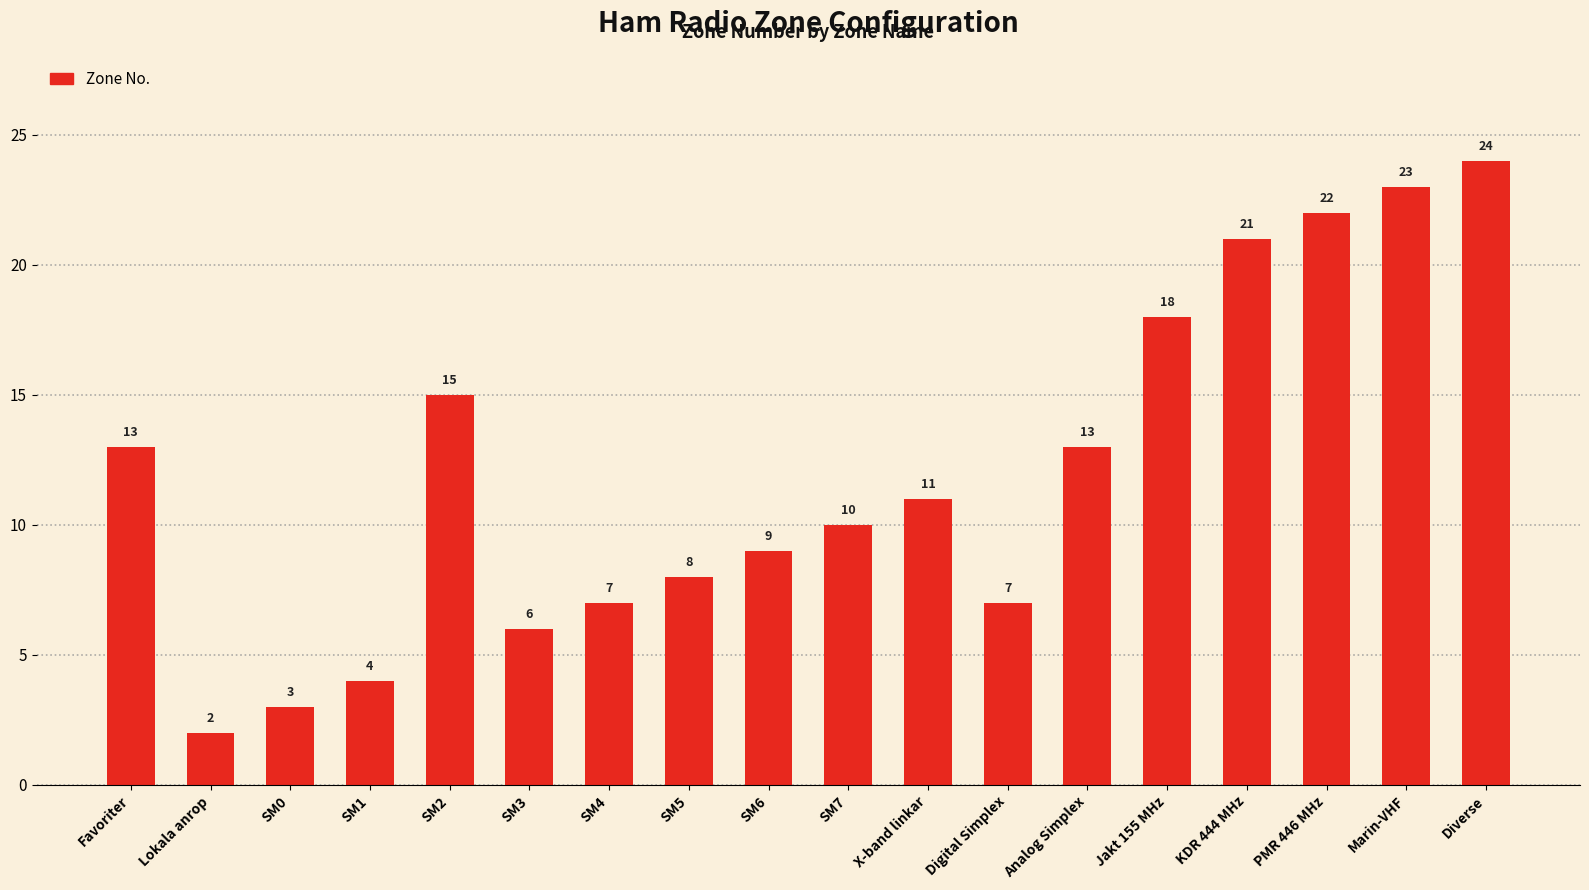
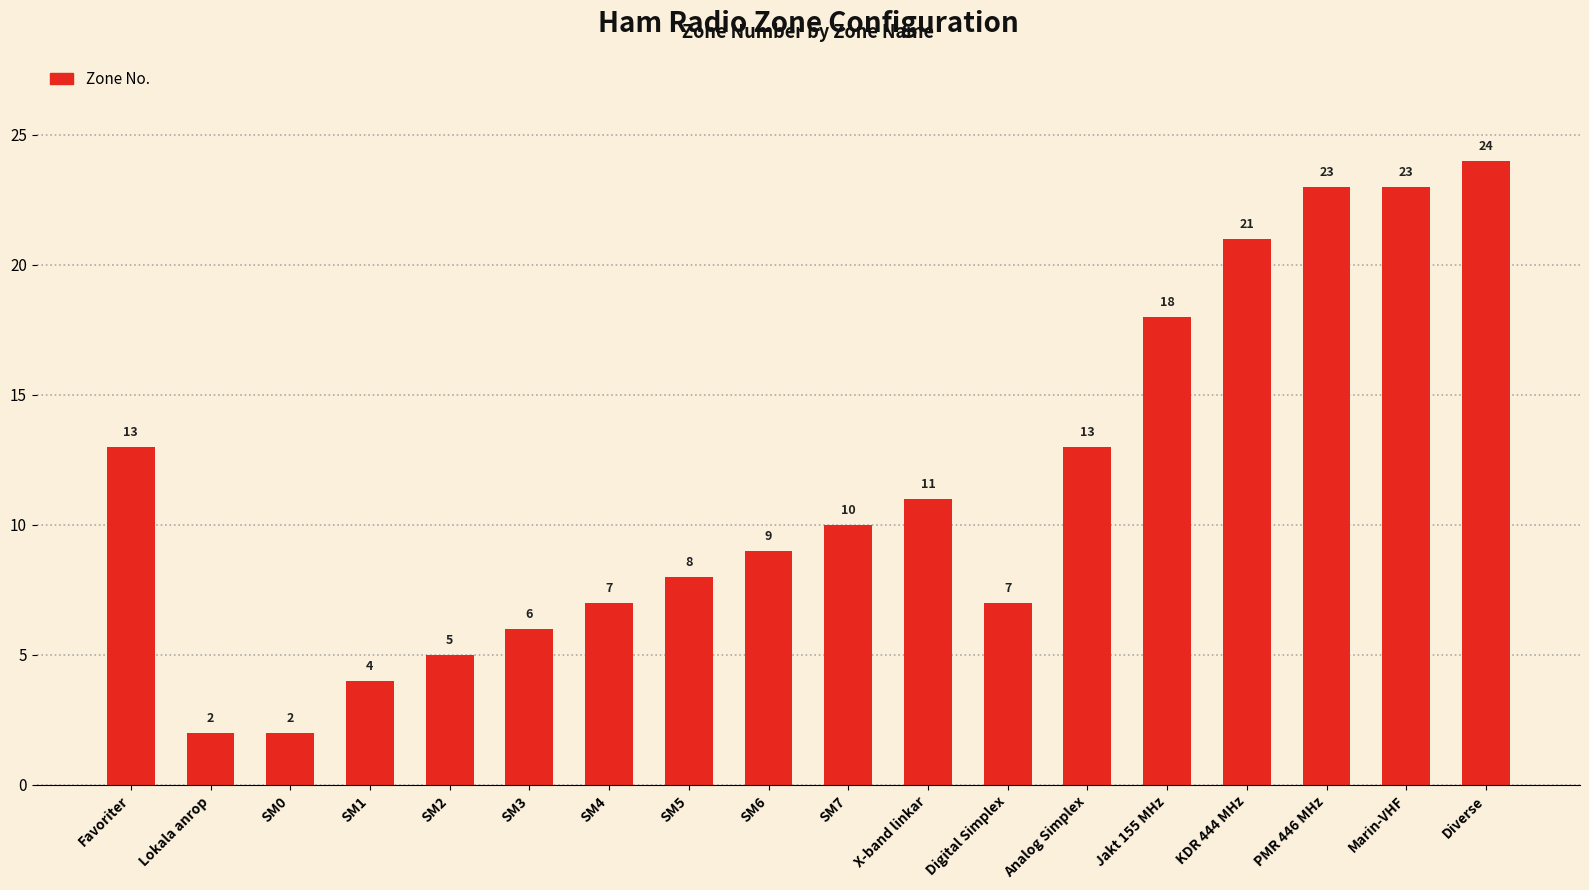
  {
    "Favoriter": 13,
    "Lokala anrop": 2,
-   "SM0": 3,
+   "SM0": 2,
    "SM1": 4,
-   "SM2": 15,
+   "SM2": 5,
    "SM3": 6,
    "SM4": 7,
    "SM5": 8,
    "SM6": 9,
    "SM7": 10,
    "X-band linkar": 11,
    "Digital Simplex": 7,
    "Analog Simplex": 13,
    "Jakt 155 MHz": 18,
    "KDR 444 MHz": 21,
-   "PMR 446 MHz": 22,
+   "PMR 446 MHz": 23,
    "Marin-VHF": 23,
    "Diverse": 24
  }
